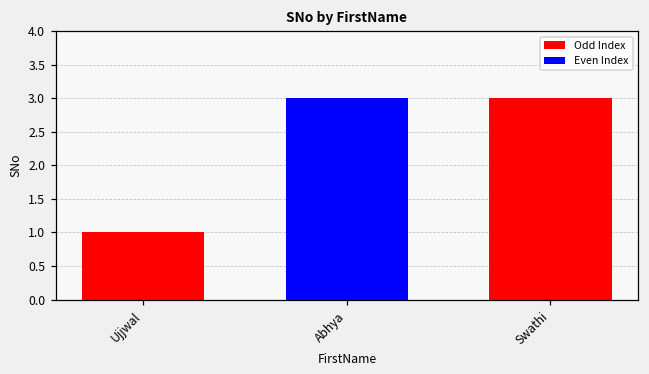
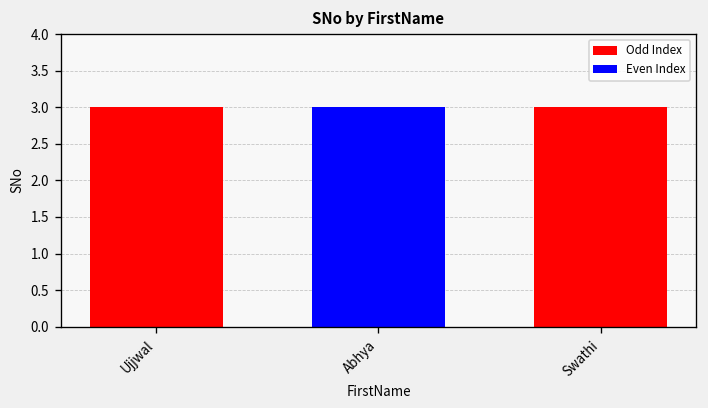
  {
-   "Ujjwal": 1,
+   "Ujjwal": 3,
    "Abhya": 3,
    "Swathi": 3
  }
